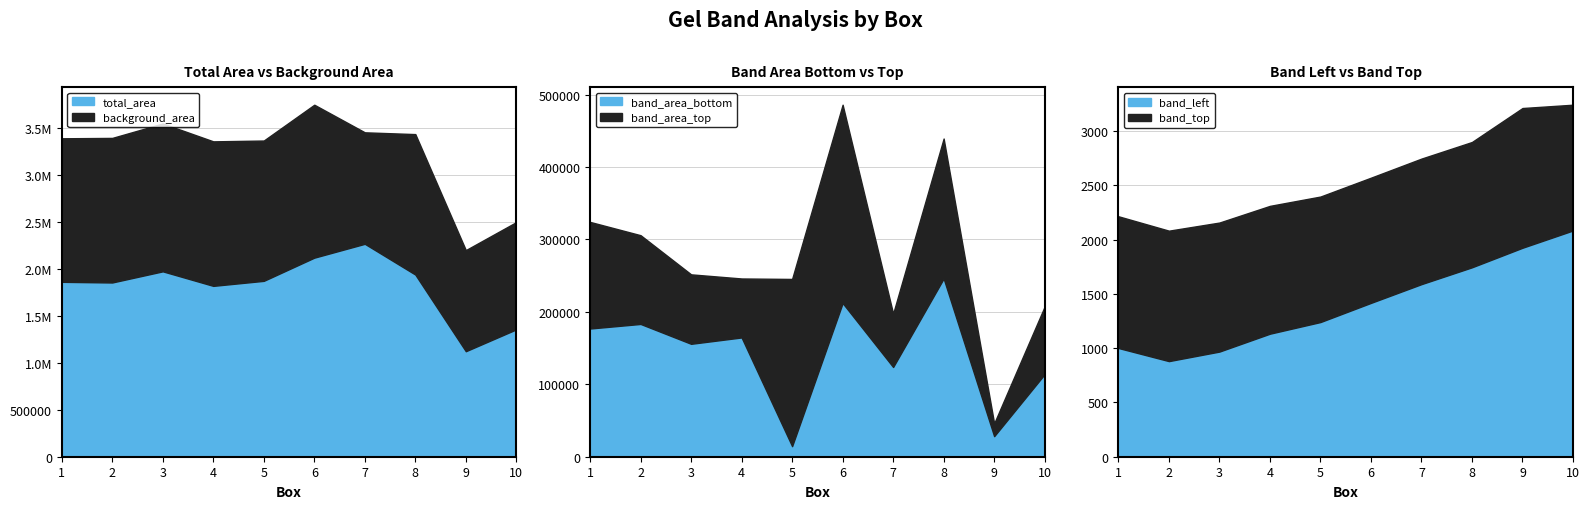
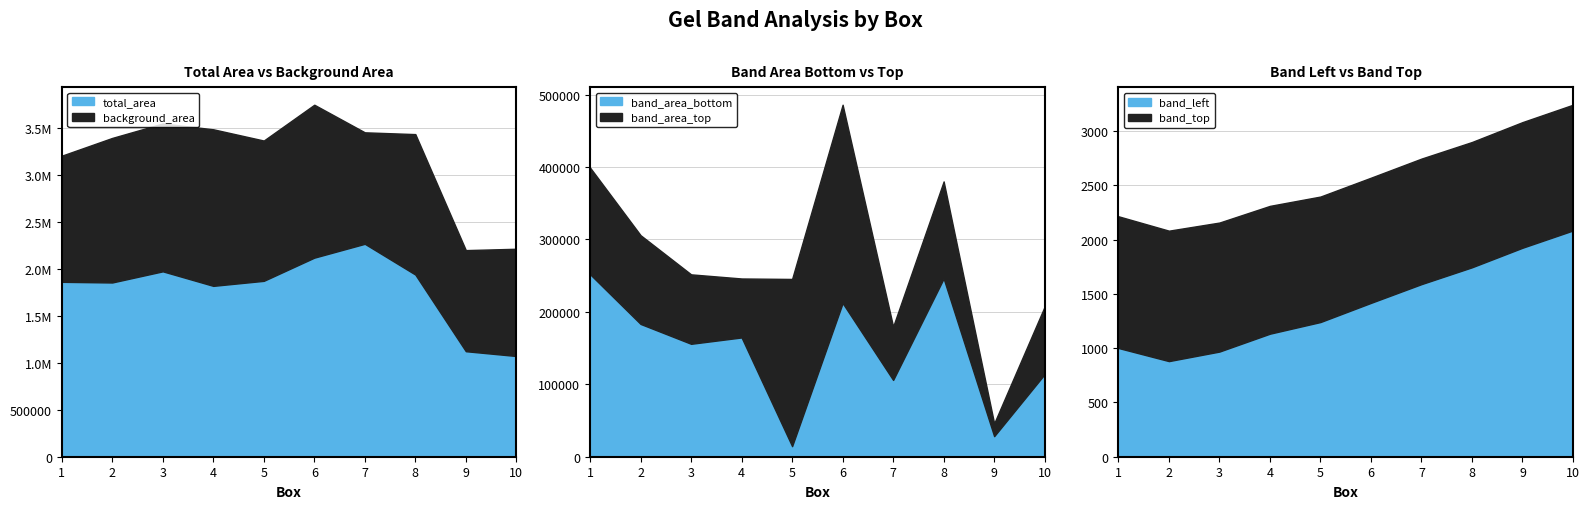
  {
    "Total Area vs Background Area": {
      "total_area": {
-       "10": 1400000
+       "10": 1100000
      },
      "background_area": {
-       "1": 1500000,
+       "1": 1300000,
        "2": 1500000,
-       "4": 1500000,
+       "4": 1700000,
        "5": 1500000,
        "6": 1600000,
        "7": 1200000,
        "8": 1500000,
        "9": 1100000,
        "10": 1100000
      }
    },
    "Band Area Bottom vs Top": {
      "band_area_bottom": {
-       "1": 180000,
-       "7": 120000
+       "1": 250000,
+       "7": 110000
      },
      "band_area_top": {
        "1": 150000,
        "2": 120000,
        "3": 100000,
        "4": 80000,
        "5": 230000,
        "6": 270000,
        "7": 70000,
-       "8": 190000,
+       "8": 130000,
        "9": 20000,
        "10": 90000
      }
    },
    "Band Left vs Band Top": {
      "band_top": {
        "1": 1210,
        "2": 1200,
        "3": 1190,
        "4": 1180,
        "5": 1160,
        "6": 1150,
        "7": 1160,
        "8": 1150,
-       "9": 1290,
+       "9": 1160,
        "10": 1160
      }
    }
  }
